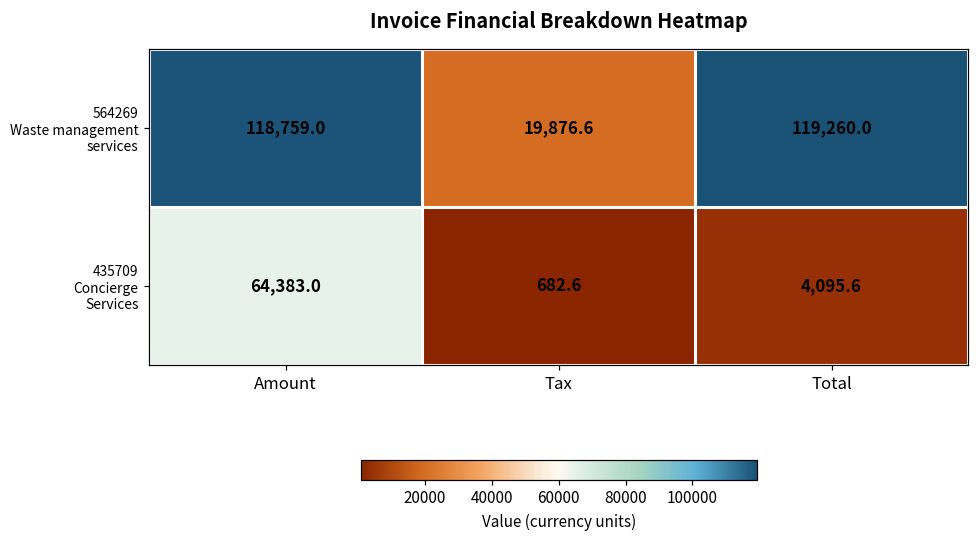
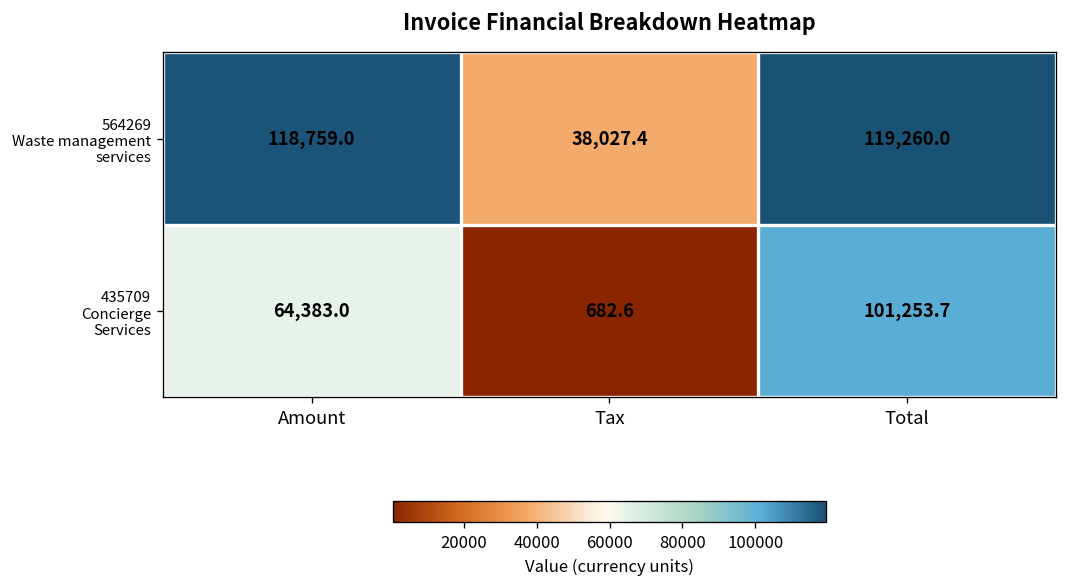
  {
    "564269 Waste management services": {
      "Amount": "118,759.0",
-     "Tax": "19,876.6",
+     "Tax": "38,027.4",
      "Total": "119,260.0"
    },
    "435709 Concierge Services": {
      "Amount": "64,383.0",
      "Tax": "682.6",
-     "Total": "4,095.6"
+     "Total": "101,253.7"
    }
  }
